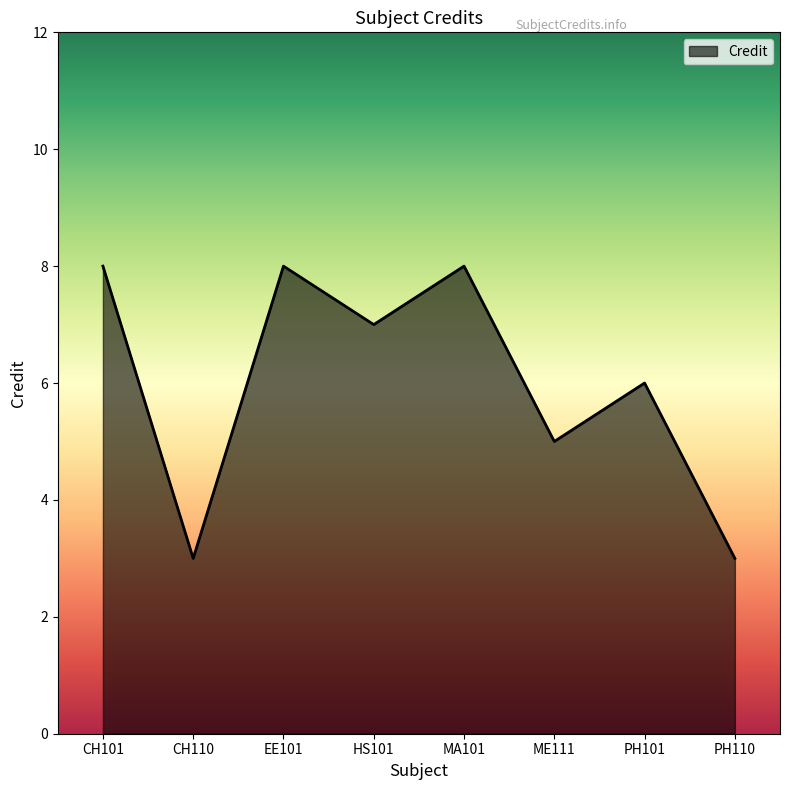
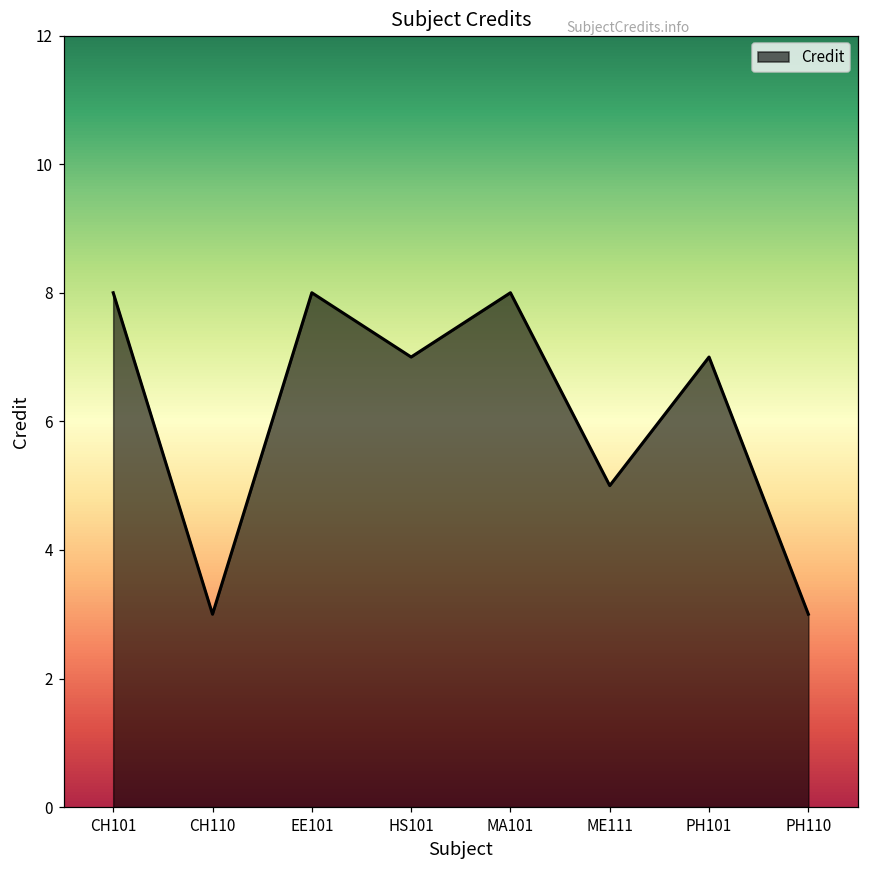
  {
    "CH101": 8,
    "CH110": 3,
    "EE101": 8,
    "HS101": 7,
    "MA101": 8,
    "ME111": 5,
-   "PH101": 6,
+   "PH101": 7,
    "PH110": 3
  }
